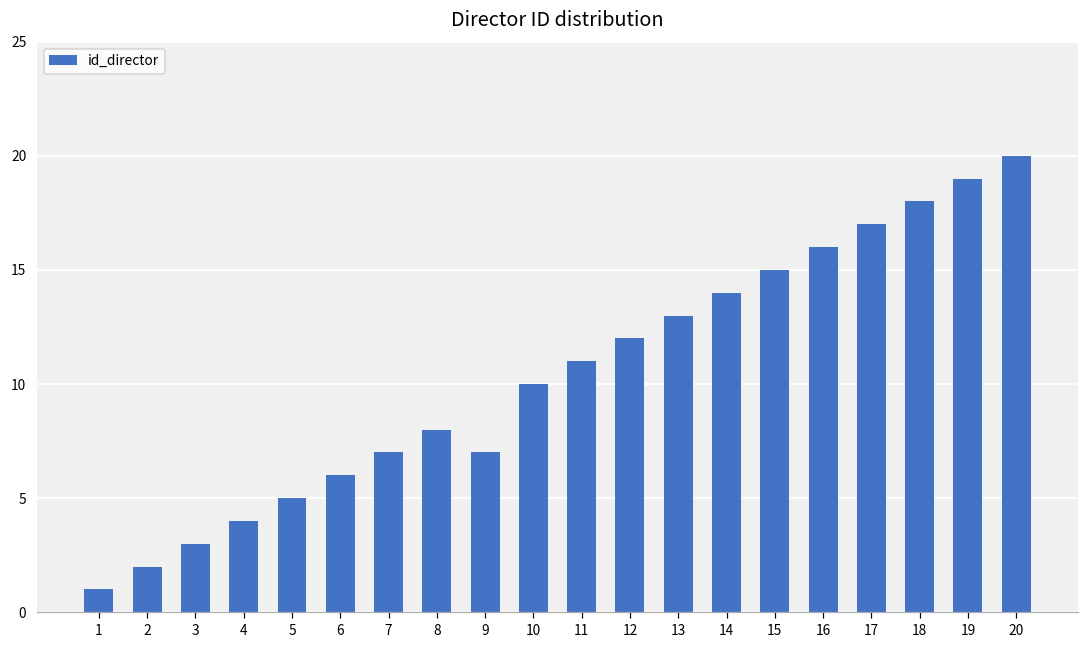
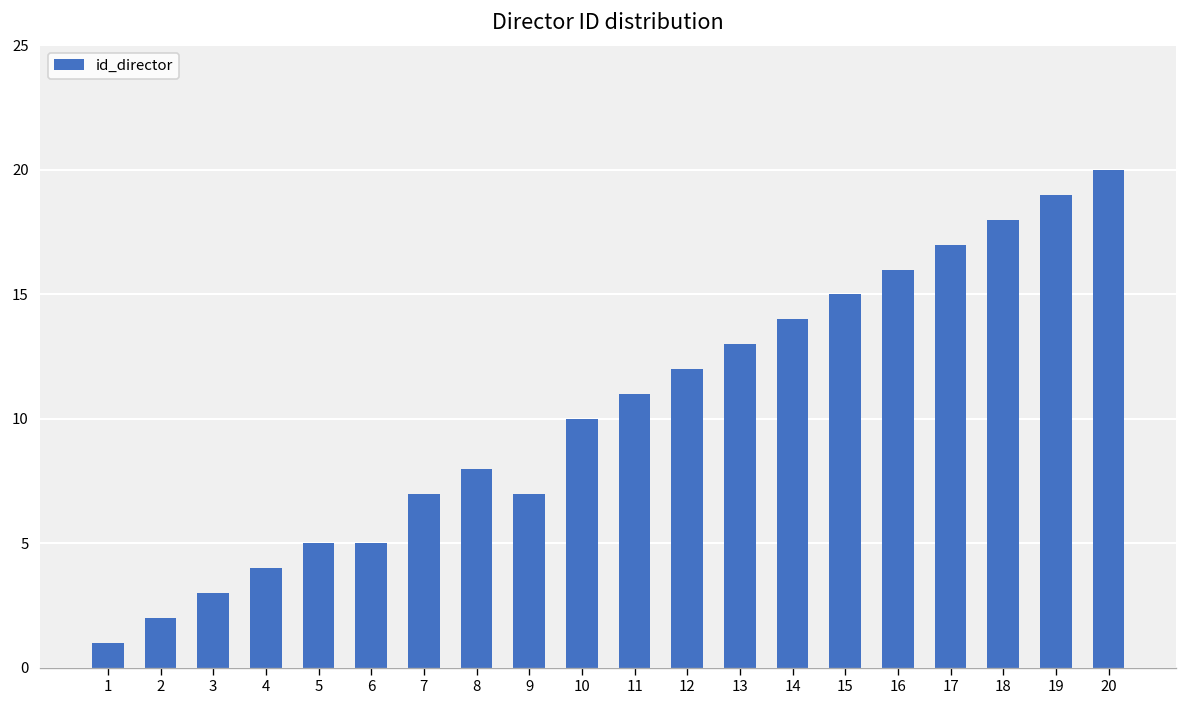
  {
    "1": 1,
    "2": 2,
    "3": 3,
    "4": 4,
    "5": 5,
-   "6": 6,
+   "6": 5,
    "7": 7,
    "8": 8,
    "9": 7,
    "10": 10,
    "11": 11,
    "12": 12,
    "13": 13,
    "14": 14,
    "15": 15,
    "16": 16,
    "17": 17,
    "18": 18,
    "19": 19,
    "20": 20
  }
